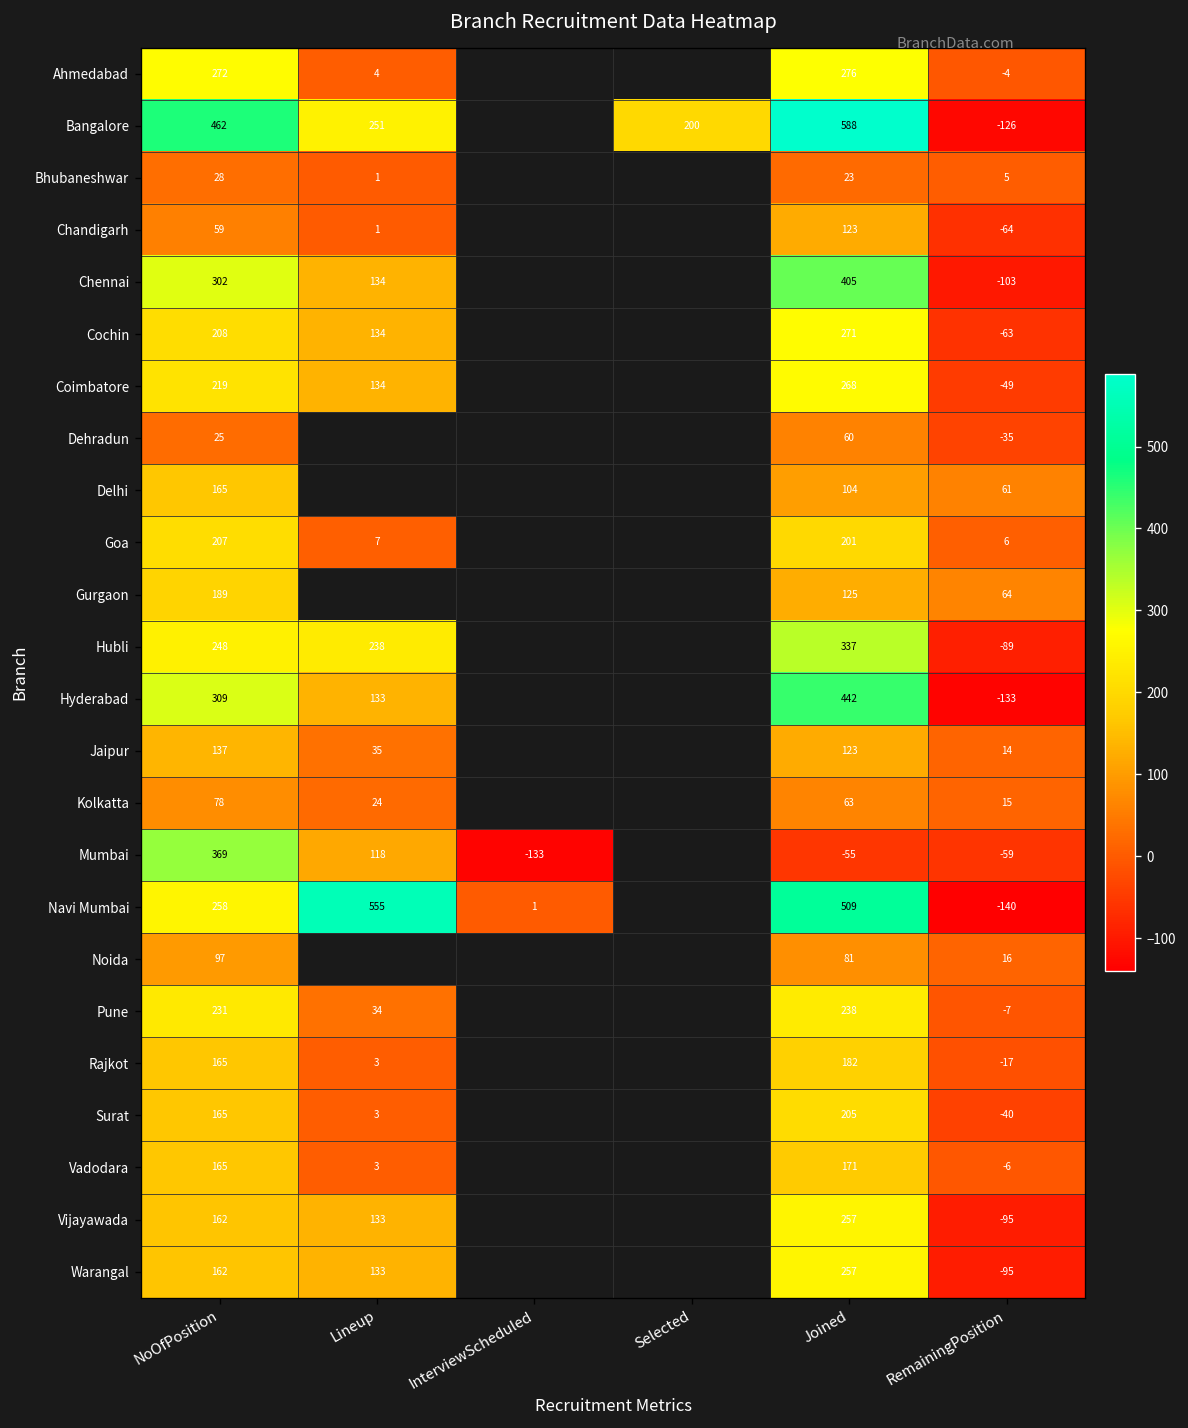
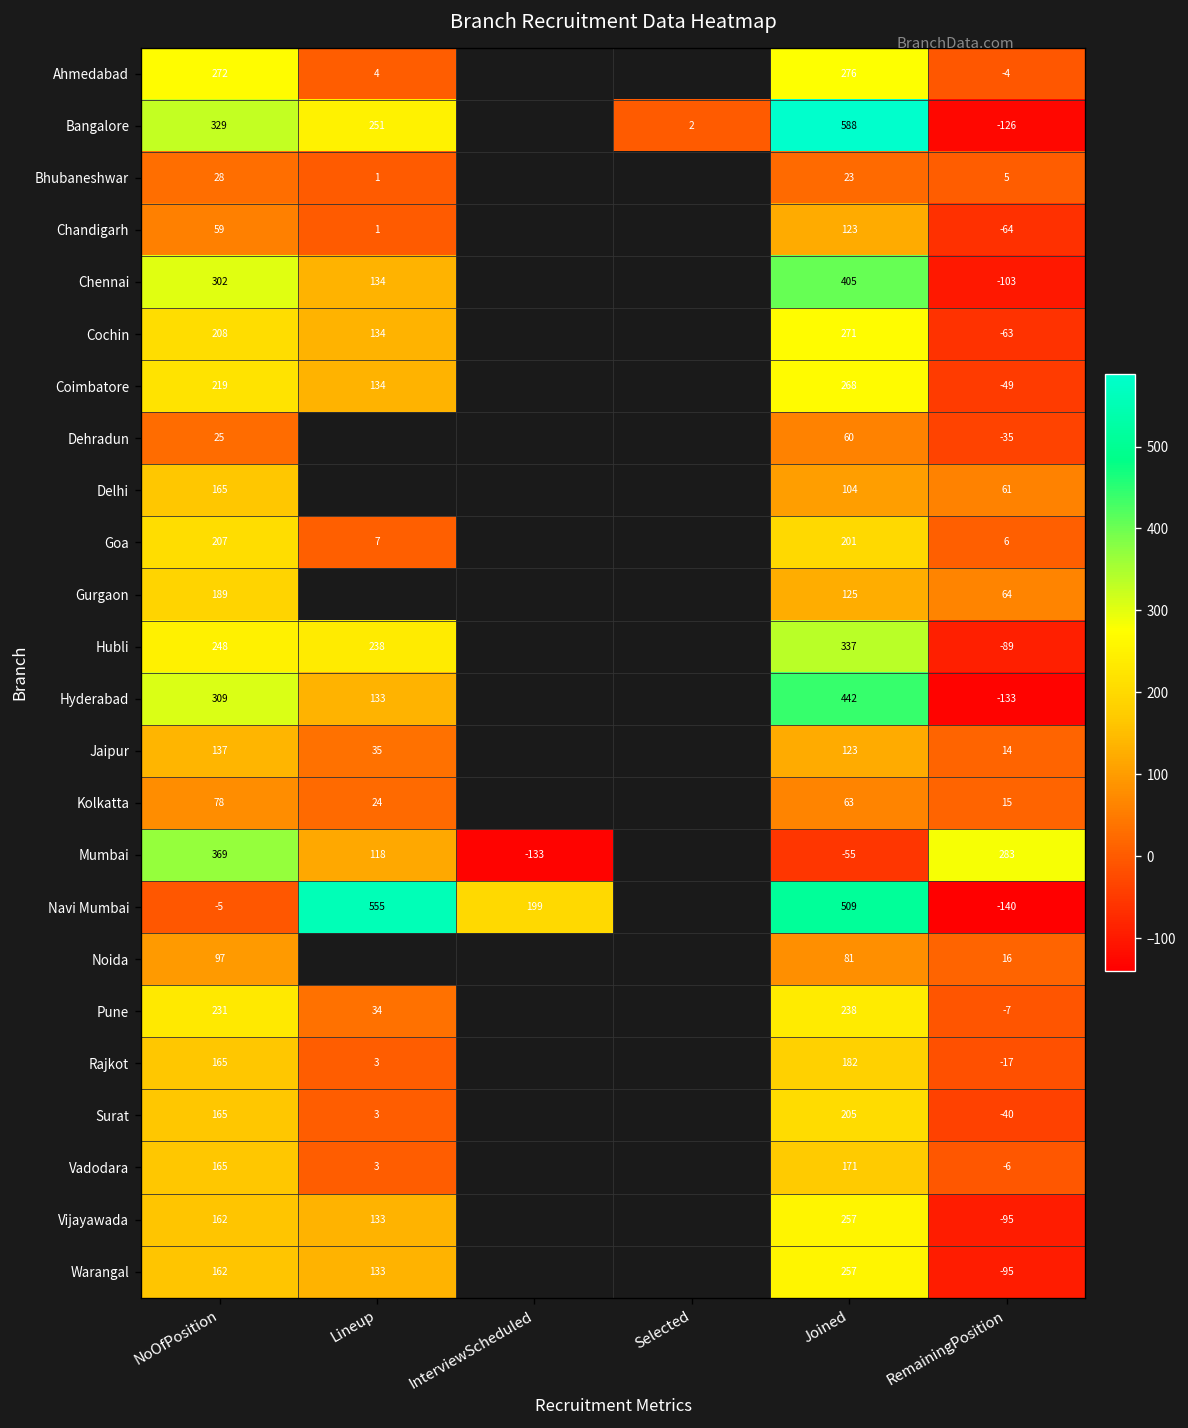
  {
    "Ahmedabad": {
      "NoOfPosition": 272,
      "Lineup": 4,
      "Joined": 276,
      "RemainingPosition": -4
    },
    "Bangalore": {
-     "NoOfPosition": 462,
+     "NoOfPosition": 329,
      "Lineup": 251,
-     "Selected": 200,
+     "Selected": 2,
      "Joined": 588,
      "RemainingPosition": -126
    },
    "Bhubaneshwar": {
      "NoOfPosition": 28,
      "Lineup": 1,
      "Joined": 23,
      "RemainingPosition": 5
    },
    "Chandigarh": {
      "NoOfPosition": 59,
      "Lineup": 1,
      "Joined": 123,
      "RemainingPosition": -64
    },
    "Chennai": {
      "NoOfPosition": 302,
      "Lineup": 134,
      "Joined": 405,
      "RemainingPosition": -103
    },
    "Cochin": {
      "NoOfPosition": 208,
      "Lineup": 134,
      "Joined": 271,
      "RemainingPosition": -63
    },
    "Coimbatore": {
      "NoOfPosition": 219,
      "Lineup": 134,
      "Joined": 268,
      "RemainingPosition": -49
    },
    "Dehradun": {
      "NoOfPosition": 25,
      "Joined": 60,
      "RemainingPosition": -35
    },
    "Delhi": {
      "NoOfPosition": 165,
      "Joined": 104,
      "RemainingPosition": 61
    },
    "Goa": {
      "NoOfPosition": 207,
      "Lineup": 7,
      "Joined": 201,
      "RemainingPosition": 6
    },
    "Gurgaon": {
      "NoOfPosition": 189,
      "Joined": 125,
      "RemainingPosition": 64
    },
    "Hubli": {
      "NoOfPosition": 248,
      "Lineup": 238,
      "Joined": 337,
      "RemainingPosition": -89
    },
    "Hyderabad": {
      "NoOfPosition": 309,
      "Lineup": 133,
      "Joined": 442,
      "RemainingPosition": -133
    },
    "Jaipur": {
      "NoOfPosition": 137,
      "Lineup": 35,
      "Joined": 123,
      "RemainingPosition": 14
    },
    "Kolkatta": {
      "NoOfPosition": 78,
      "Lineup": 24,
      "Joined": 63,
      "RemainingPosition": 15
    },
    "Mumbai": {
      "NoOfPosition": 369,
      "Lineup": 118,
      "InterviewScheduled": -133,
      "Joined": -55,
-     "RemainingPosition": -59
+     "RemainingPosition": 283
    },
    "Navi Mumbai": {
-     "NoOfPosition": 258,
+     "NoOfPosition": -5,
      "Lineup": 555,
-     "InterviewScheduled": 1,
+     "InterviewScheduled": 199,
      "Joined": 509,
      "RemainingPosition": -140
    },
    "Noida": {
      "NoOfPosition": 97,
      "Joined": 81,
      "RemainingPosition": 16
    },
    "Pune": {
      "NoOfPosition": 231,
      "Lineup": 34,
      "Joined": 238,
      "RemainingPosition": -7
    },
    "Rajkot": {
      "NoOfPosition": 165,
      "Lineup": 3,
      "Joined": 182,
      "RemainingPosition": -17
    },
    "Surat": {
      "NoOfPosition": 165,
      "Lineup": 3,
      "Joined": 205,
      "RemainingPosition": -40
    },
    "Vadodara": {
      "NoOfPosition": 165,
      "Lineup": 3,
      "Joined": 171,
      "RemainingPosition": -6
    },
    "Vijayawada": {
      "NoOfPosition": 162,
      "Lineup": 133,
      "Joined": 257,
      "RemainingPosition": -95
    },
    "Warangal": {
      "NoOfPosition": 162,
      "Lineup": 133,
      "Joined": 257,
      "RemainingPosition": -95
    }
  }
